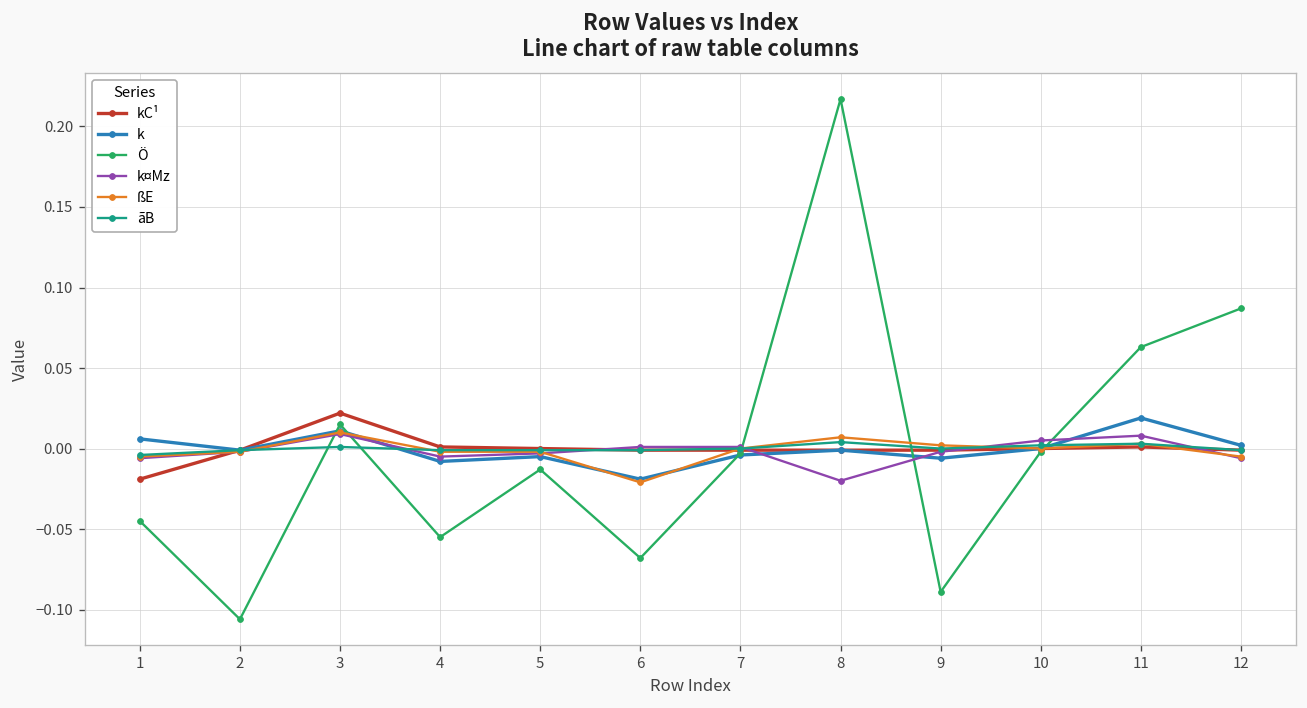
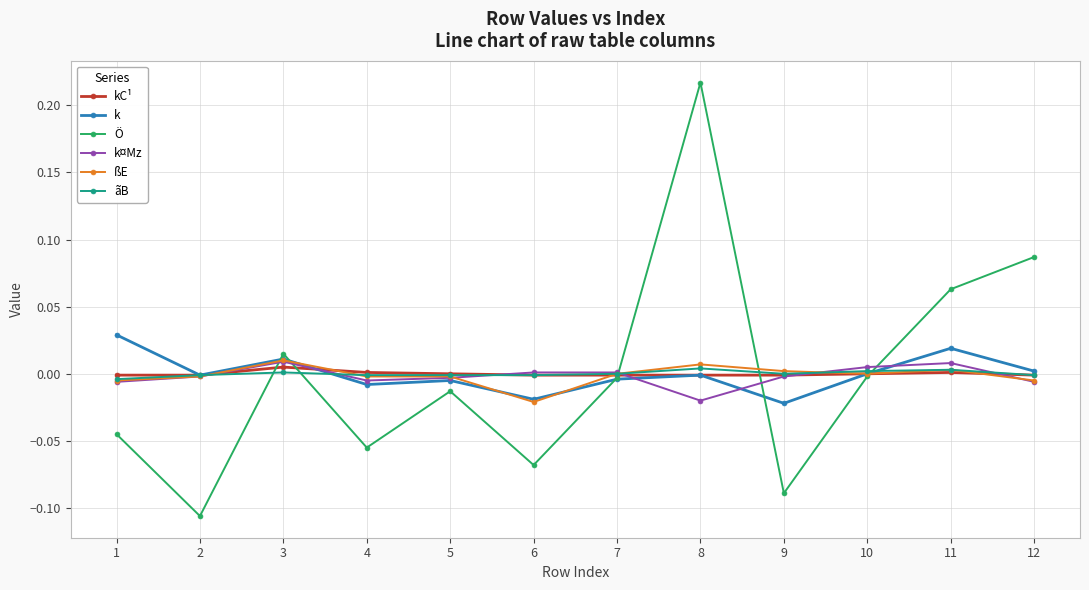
  {
    "kC¹": {
-     "1": -0.019,
-     "3": 0.022,
+     "1": -0.001,
+     "3": 0.005,
      "4": 0.001,
      "11": 0.001
    },
    "k": {
-     "1": 0.006,
+     "1": 0.029,
      "4": -0.008,
      "5": -0.005,
      "6": -0.019,
-     "9": -0.006,
+     "9": -0.022,
      "11": 0.019,
      "12": 0.002
    },
    "k¤Mz": {
      "4": -0.005,
      "6": 0.001,
      "8": -0.020,
      "10": 0.005,
      "11": 0.008
    },
    "ßE": {
      "6": -0.021,
      "8": 0.007,
      "9": 0.002
    }
  }
